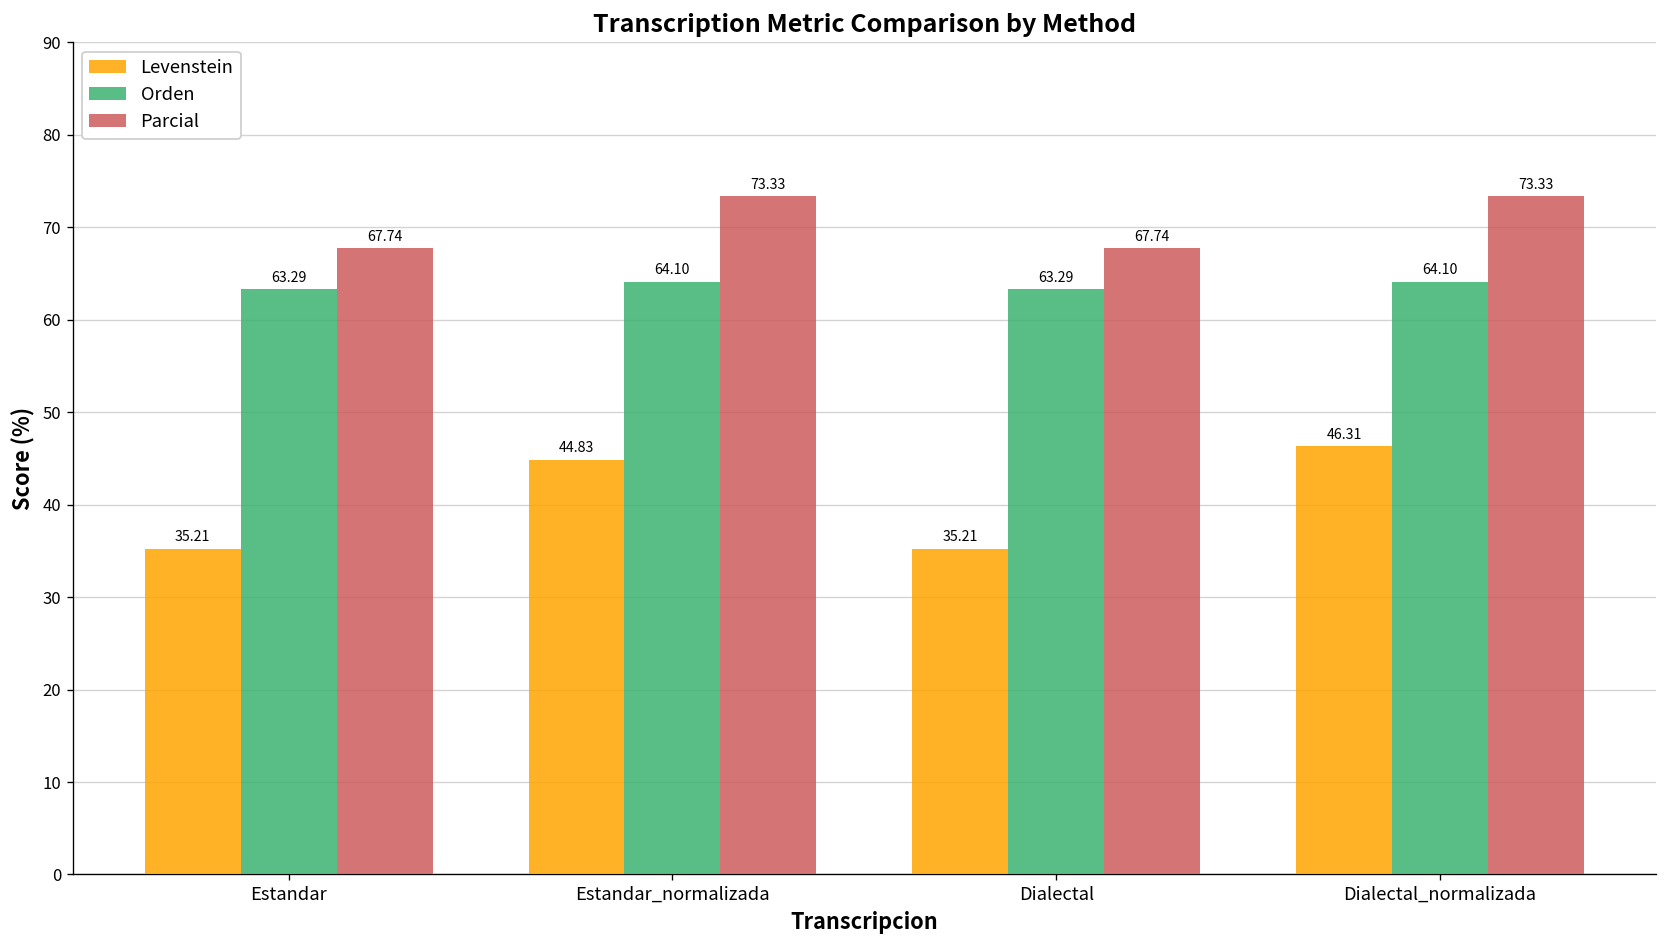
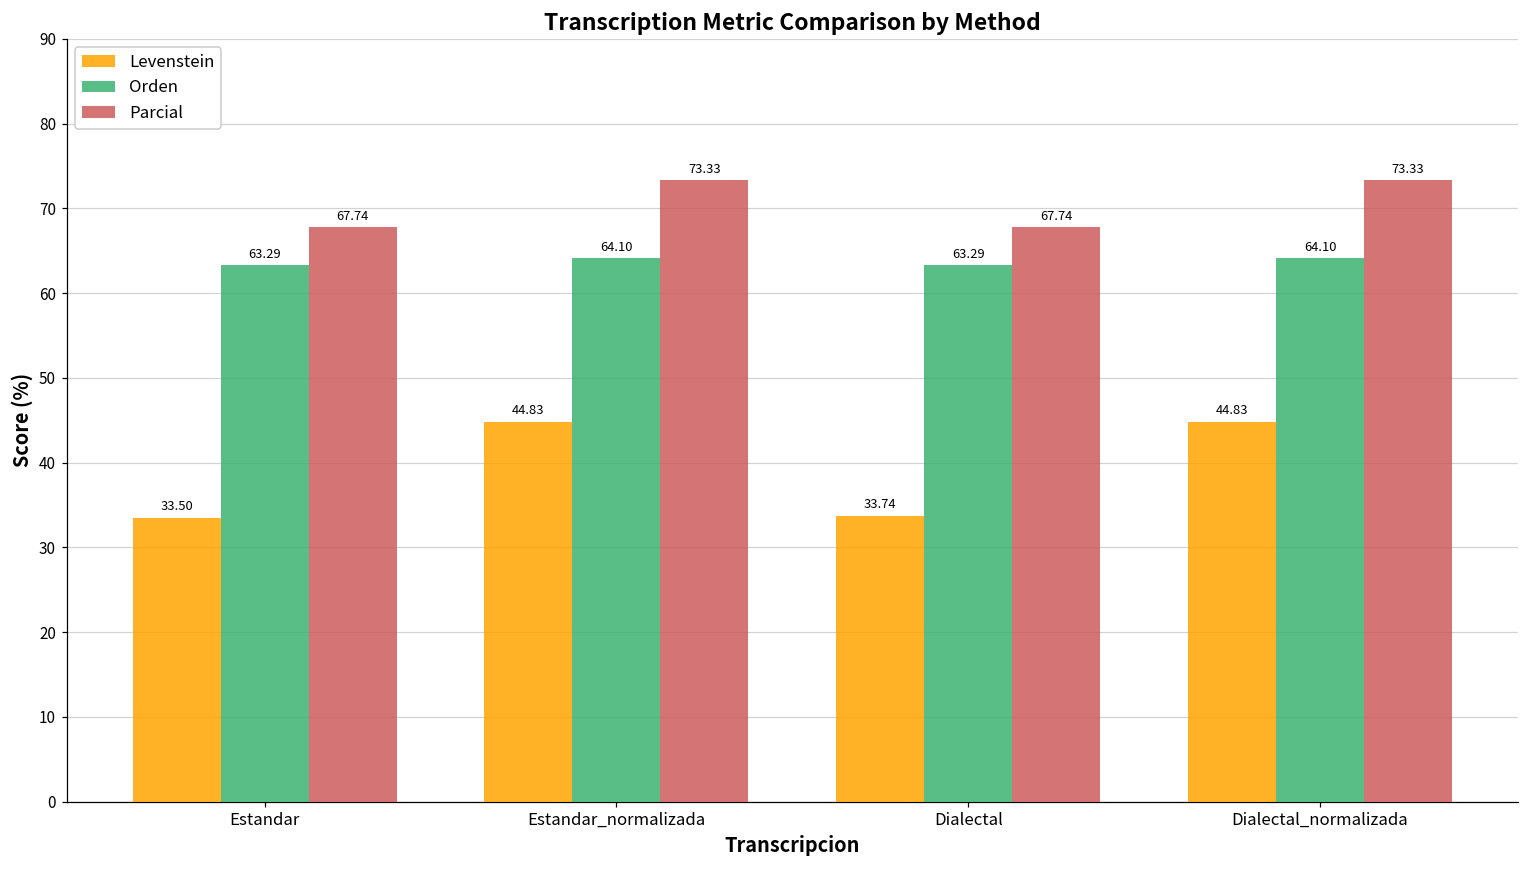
  {
    "Levenstein": {
-     "Estandar": 35.21,
+     "Estandar": 33.50,
      "Estandar_normalizada": 44.83,
-     "Dialectal": 35.21,
-     "Dialectal_normalizada": 46.31
+     "Dialectal": 33.74,
+     "Dialectal_normalizada": 44.83
    },
    "Orden": {
      "Estandar": 63.29,
      "Estandar_normalizada": 64.10,
      "Dialectal": 63.29,
      "Dialectal_normalizada": 64.10
    },
    "Parcial": {
      "Estandar": 67.74,
      "Estandar_normalizada": 73.33,
      "Dialectal": 67.74,
      "Dialectal_normalizada": 73.33
    }
  }
